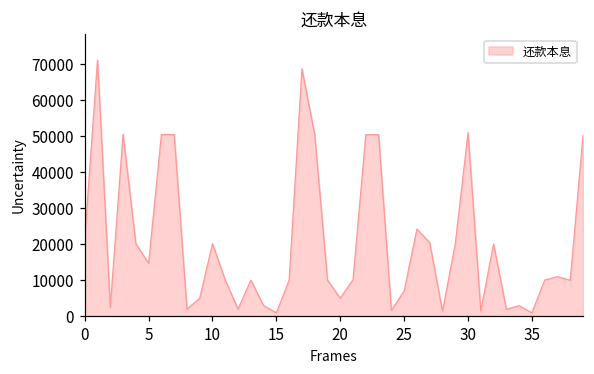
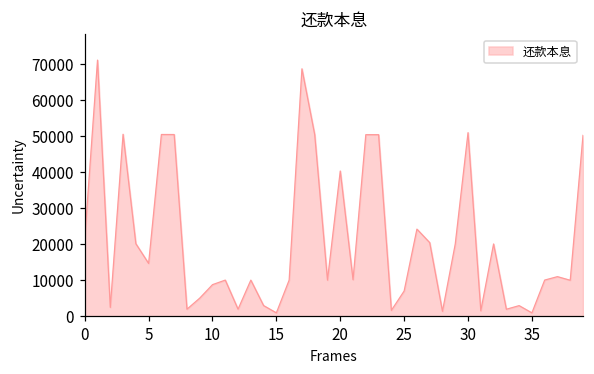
  {
    "0": 21000,
    "5": 15000,
-   "10": 20000,
+   "10": 9000,
    "15": 1000,
-   "20": 5000,
+   "20": 40000,
    "25": 7000,
    "30": 51000,
    "35": 1000
  }
